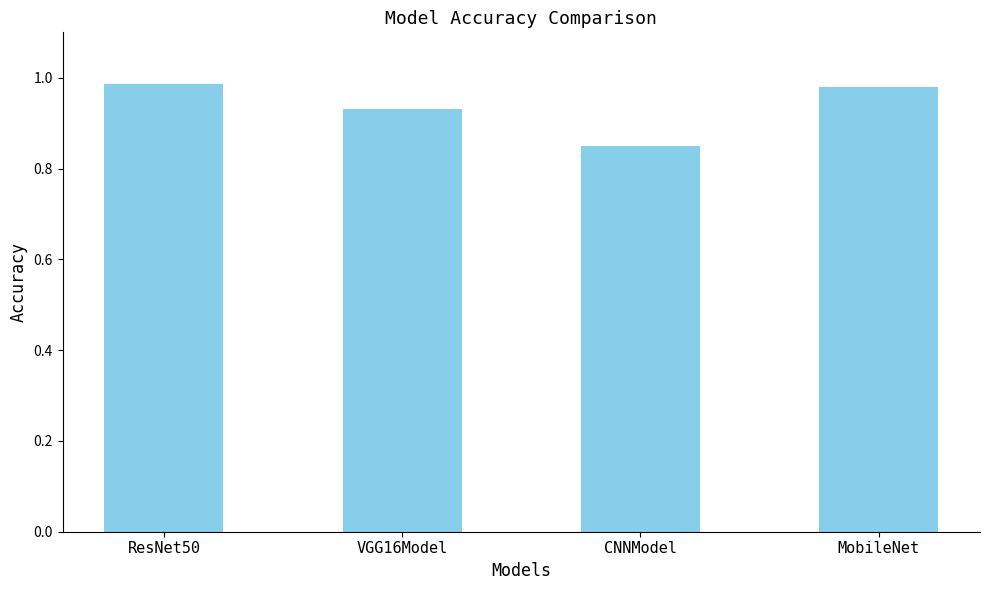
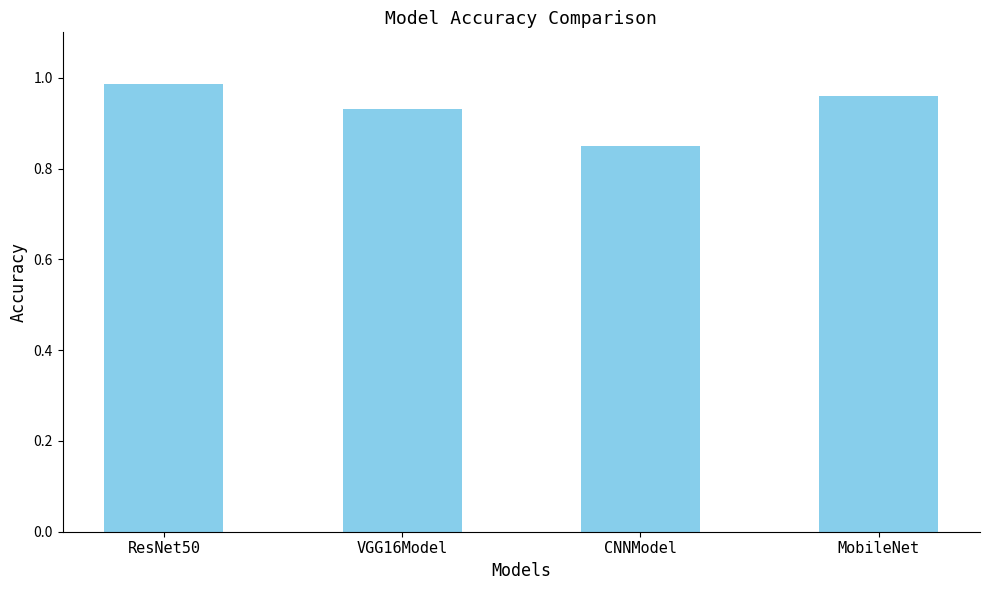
  {
    "ResNet50": 0.99,
    "VGG16Model": 0.93,
    "CNNModel": 0.85,
-   "MobileNet": 0.98
+   "MobileNet": 0.96
  }
